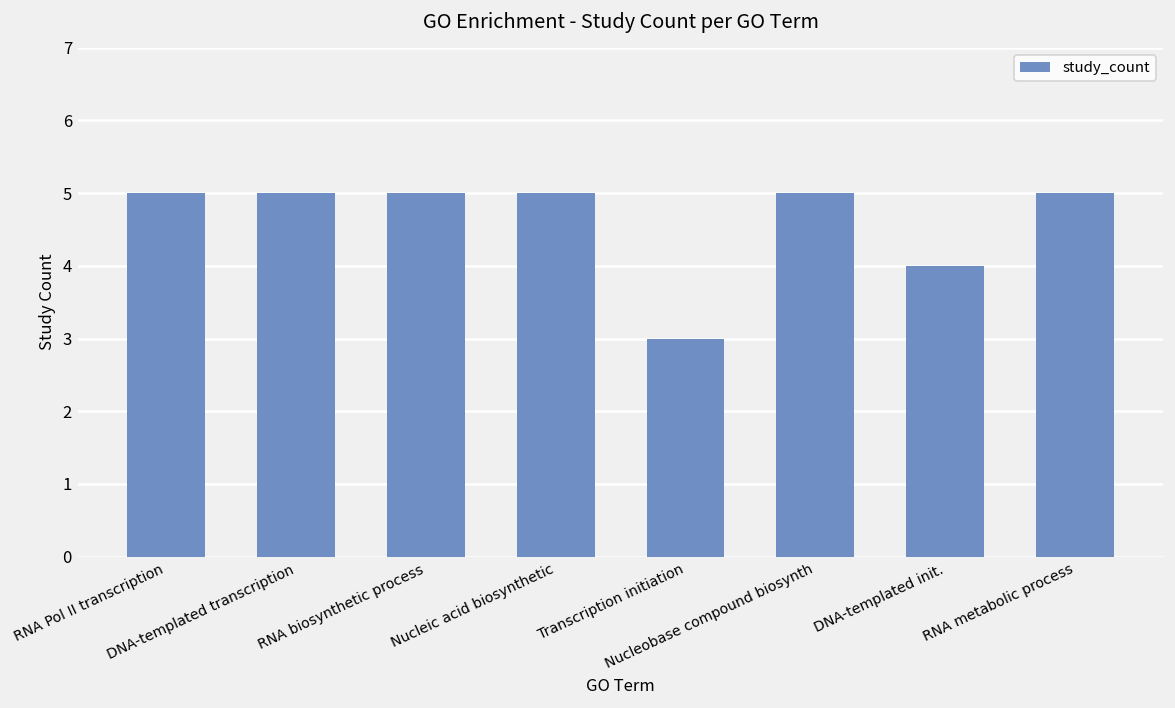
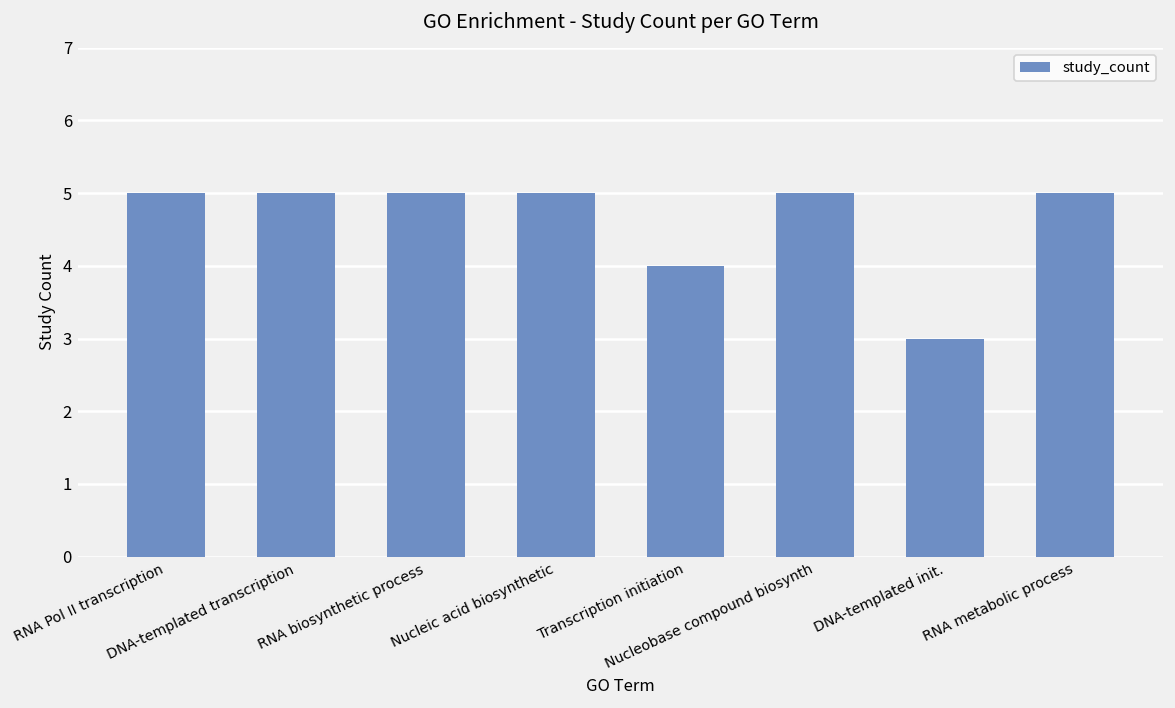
  {
    "RNA Pol II transcription": 5,
    "DNA-templated transcription": 5,
    "RNA biosynthetic process": 5,
    "Nucleic acid biosynthetic": 5,
-   "Transcription initiation": 3,
+   "Transcription initiation": 4,
    "Nucleobase compound biosynth": 5,
-   "DNA-templated init.": 4,
+   "DNA-templated init.": 3,
    "RNA metabolic process": 5
  }
